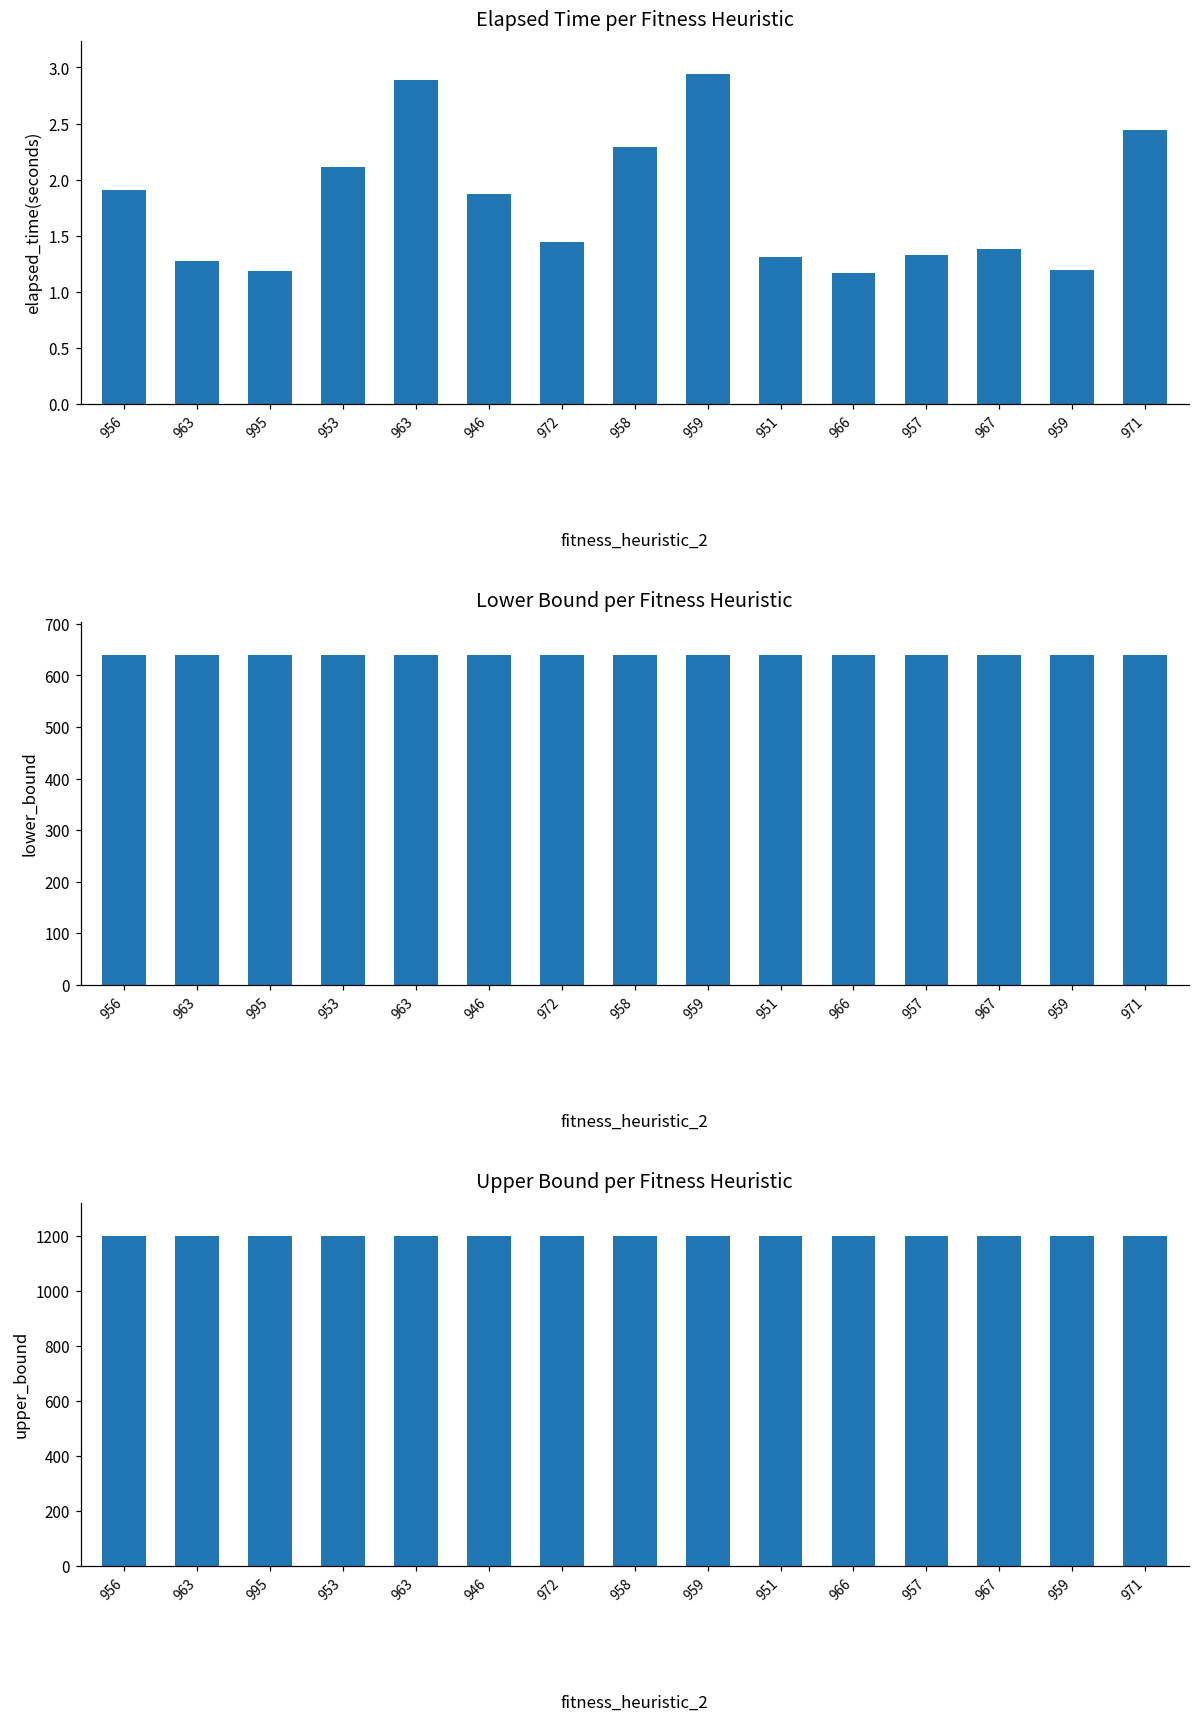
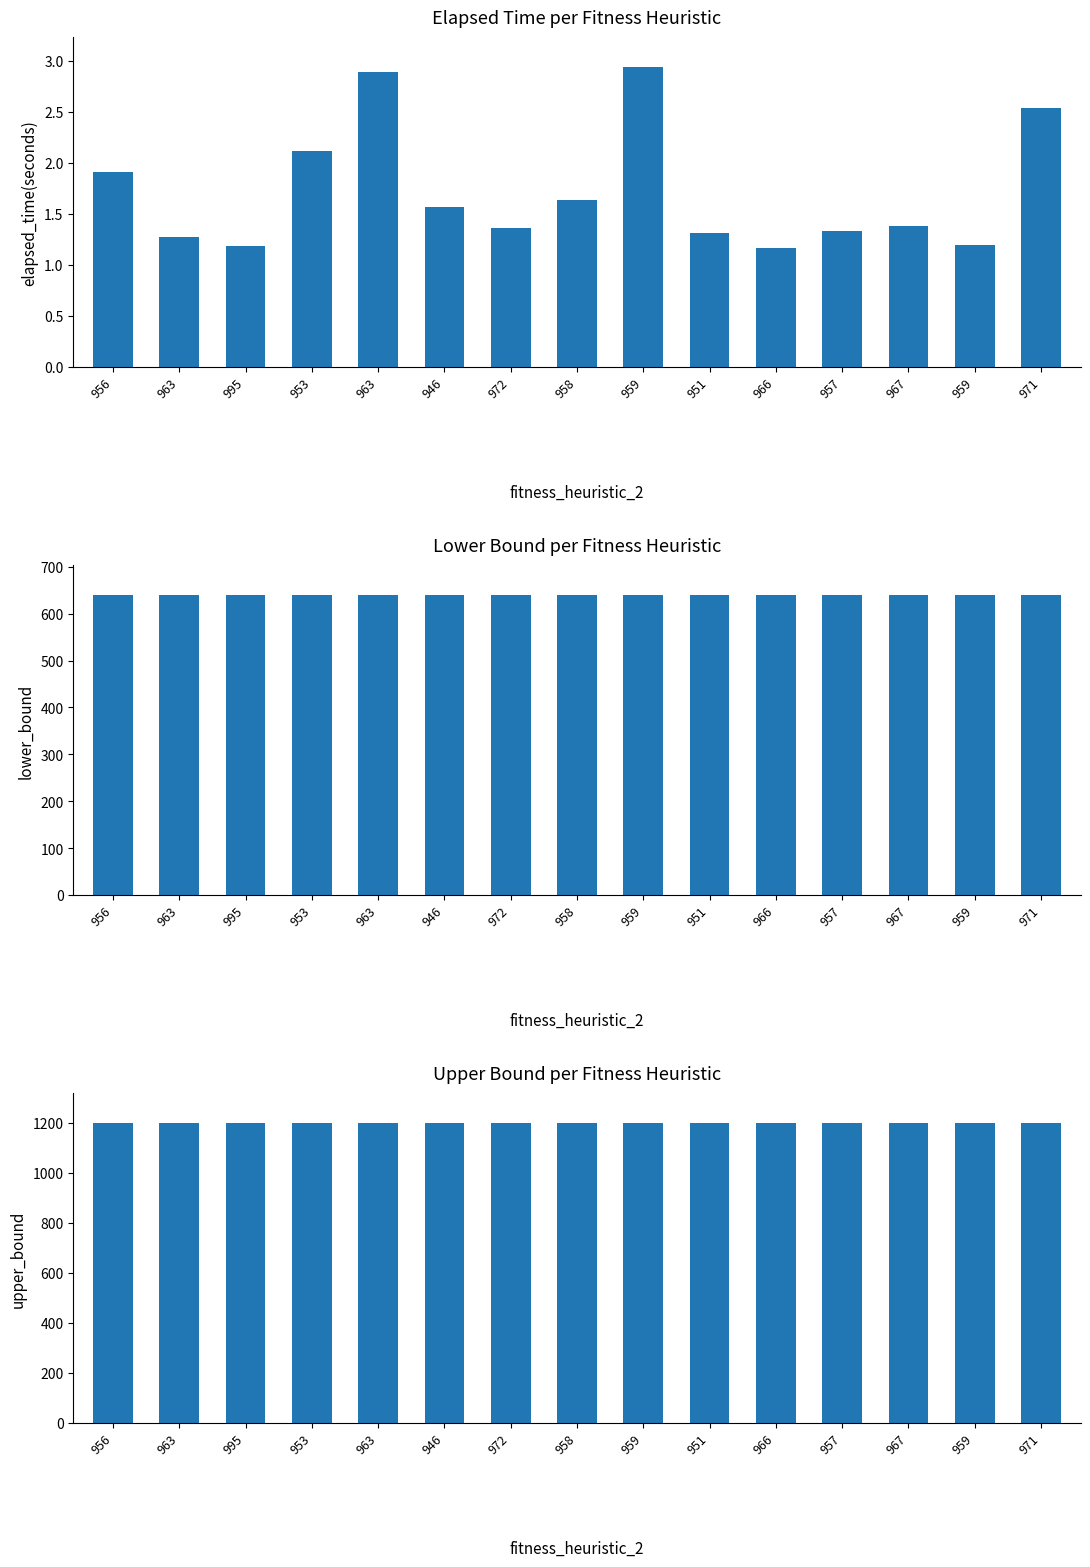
  {
    "Elapsed Time per Fitness Heuristic": {
      "956": 1.91,
      "995": 1.19,
      "953": 2.12,
-     "946": 1.87,
-     "972": 1.45,
-     "958": 2.29,
+     "946": 1.57,
+     "972": 1.36,
+     "958": 1.63,
      "951": 1.31,
      "966": 1.16,
      "957": 1.33,
      "967": 1.38,
-     "971": 2.44
+     "971": 2.54
    },
    "Lower Bound per Fitness Heuristic": {
      "956": 640,
      "995": 640,
      "953": 640,
      "946": 640,
      "972": 640,
      "958": 640,
      "951": 640,
      "966": 640,
      "957": 640,
      "967": 640,
      "971": 640
    },
    "Upper Bound per Fitness Heuristic": {
      "956": 1200,
      "995": 1200,
      "953": 1200,
      "946": 1200,
      "972": 1200,
      "958": 1200,
      "951": 1200,
      "966": 1200,
      "957": 1200,
      "967": 1200,
      "971": 1200
    }
  }
